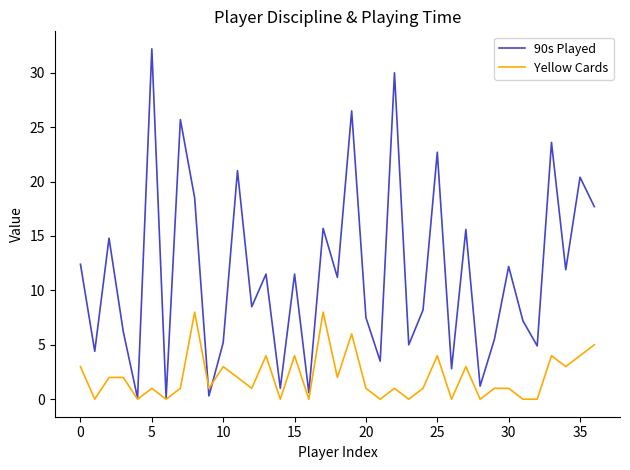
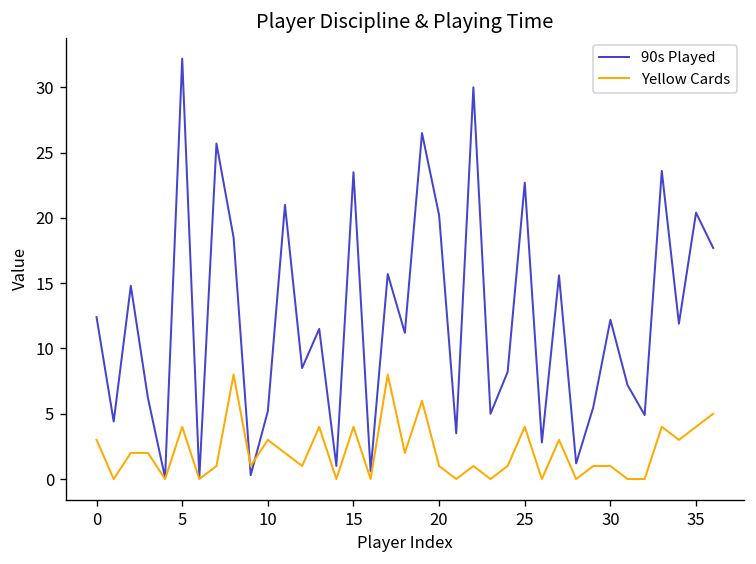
  {
    "90s Played": {
      "0": 12.4,
      "5": 32.2,
      "10": 5.2,
-     "15": 11.5,
-     "20": 7.5,
+     "15": 23.5,
+     "20": 20.2,
      "25": 22.7,
      "30": 12.2,
      "35": 20.4
    },
    "Yellow Cards": {
      "0": 3,
-     "5": 1,
+     "5": 4,
      "10": 3,
      "15": 4,
      "20": 1,
      "25": 4,
      "30": 1,
      "35": 4
    }
  }
